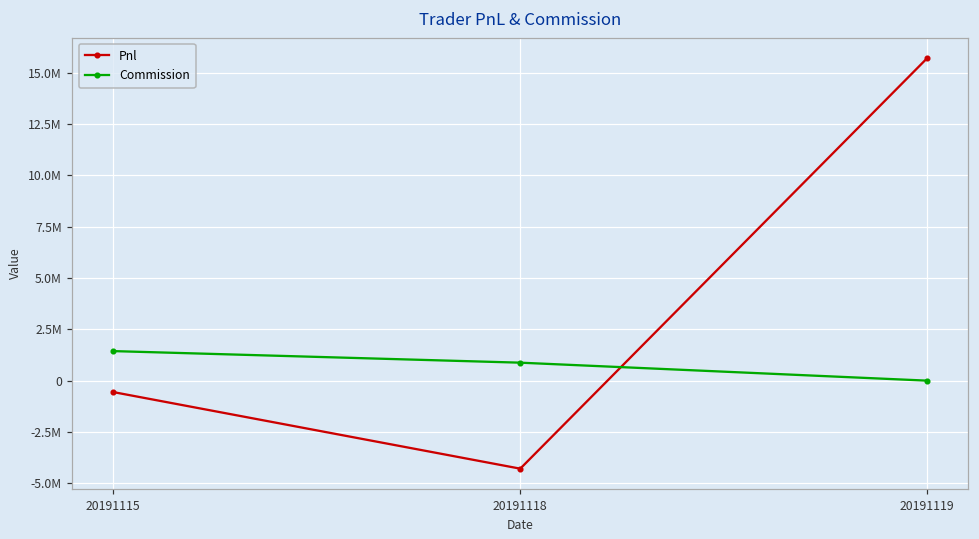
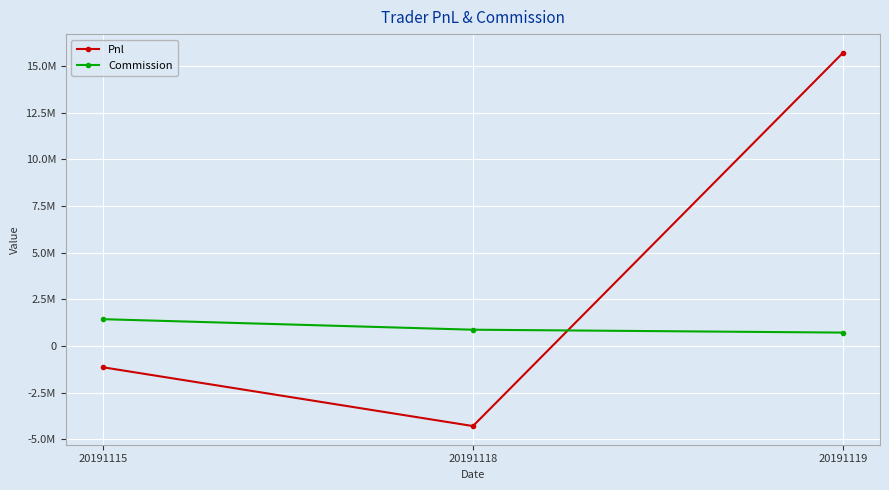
  {
    "Pnl": {
-     "20191115": -600000,
+     "20191115": -1100000,
      "20191118": -4300000,
      "20191119": 15700000
    },
    "Commission": {
      "20191115": 1400000,
      "20191118": 900000,
-     "20191119": 0
+     "20191119": 700000
    }
  }
